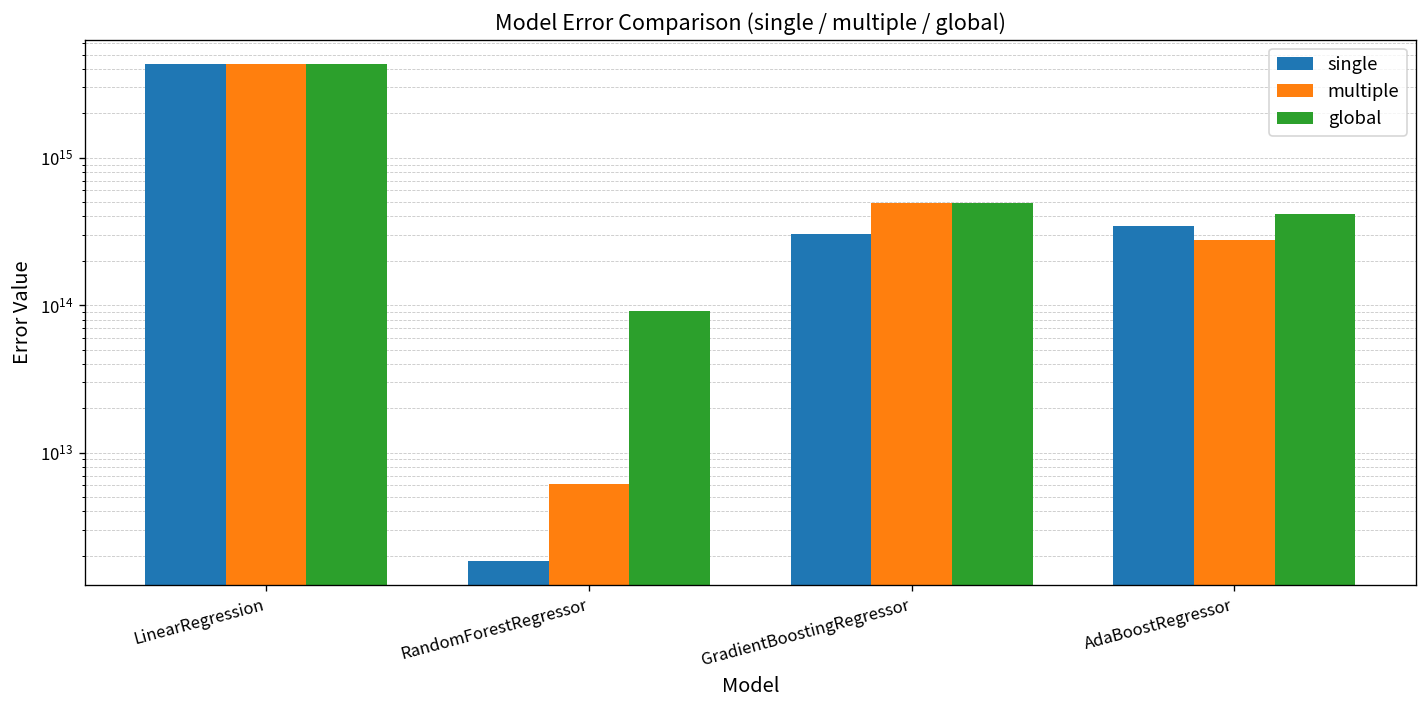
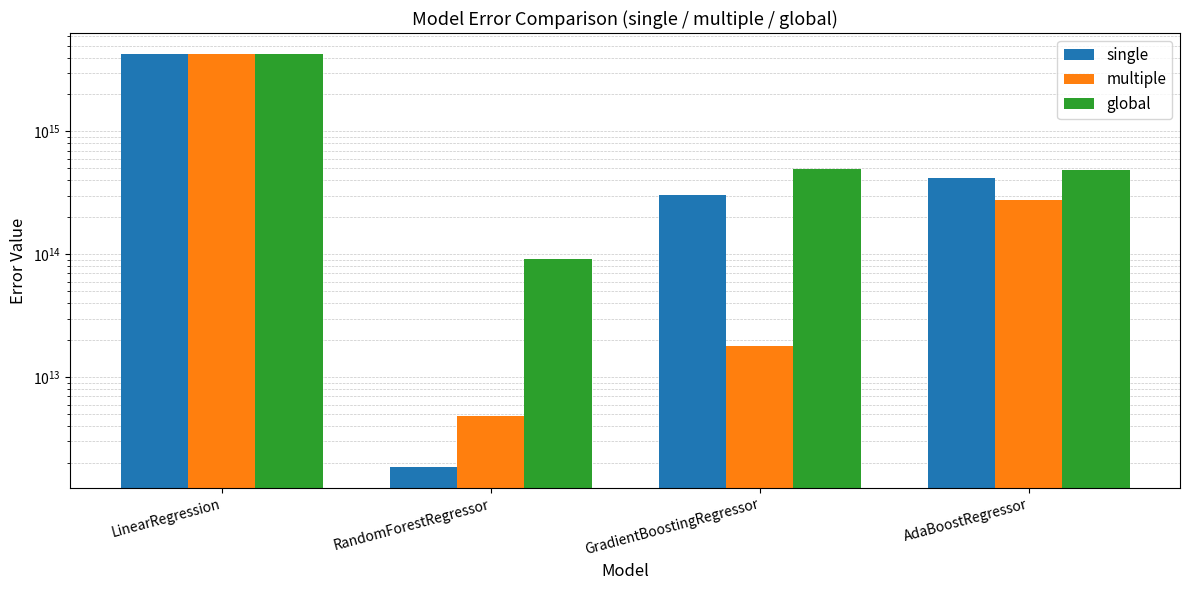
  {
    "single": {
      "LinearRegression": 4300000000000000,
      "RandomForestRegressor": 1900000000000,
      "GradientBoostingRegressor": 300000000000000,
-     "AdaBoostRegressor": 350000000000000
+     "AdaBoostRegressor": 420000000000000
    },
    "multiple": {
      "LinearRegression": 4300000000000000,
-     "RandomForestRegressor": 6000000000000,
-     "GradientBoostingRegressor": 500000000000000,
+     "RandomForestRegressor": 4800000000000,
+     "GradientBoostingRegressor": 18000000000000,
      "AdaBoostRegressor": 280000000000000
    },
    "global": {
      "LinearRegression": 4300000000000000,
      "RandomForestRegressor": 90000000000000,
      "GradientBoostingRegressor": 500000000000000,
-     "AdaBoostRegressor": 420000000000000
+     "AdaBoostRegressor": 490000000000000
    }
  }
